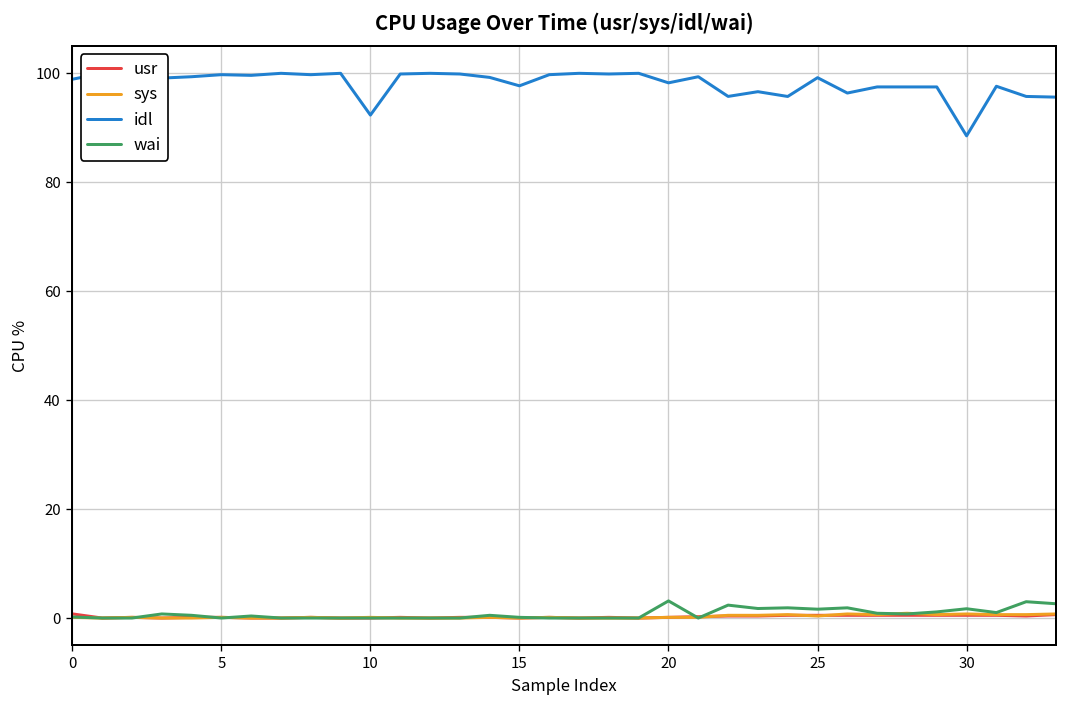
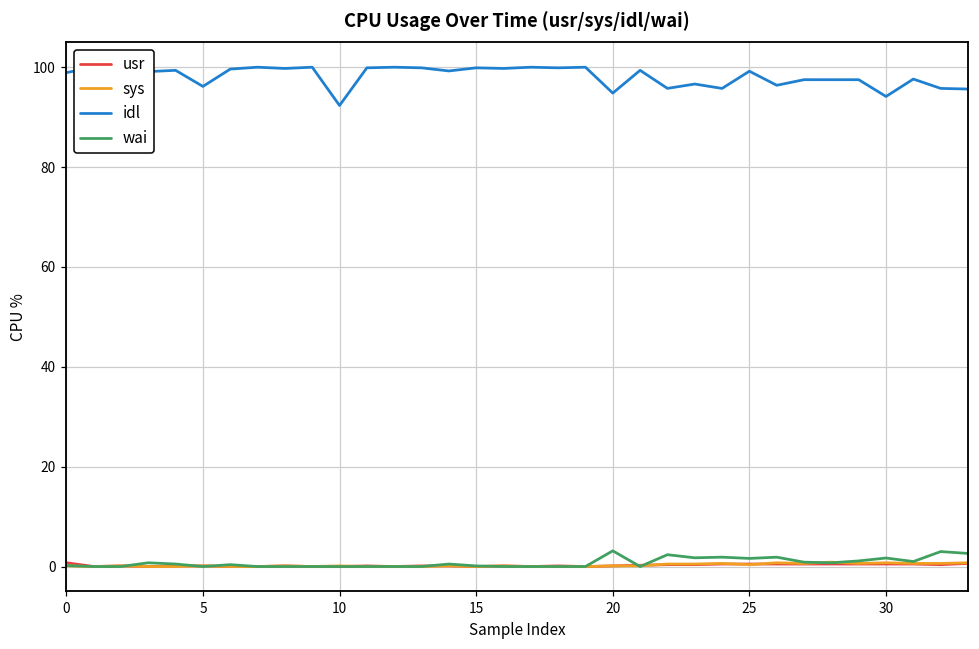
  {
    "usr": {
      "0": 1
    },
    "idl": {
      "0": 99,
-     "5": 100,
+     "5": 96,
      "10": 92,
-     "15": 98,
-     "20": 98,
+     "15": 100,
+     "20": 95,
      "25": 99,
-     "30": 89
+     "30": 94
    },
    "wai": {
      "20": 3,
      "25": 2,
      "30": 2
    }
  }
